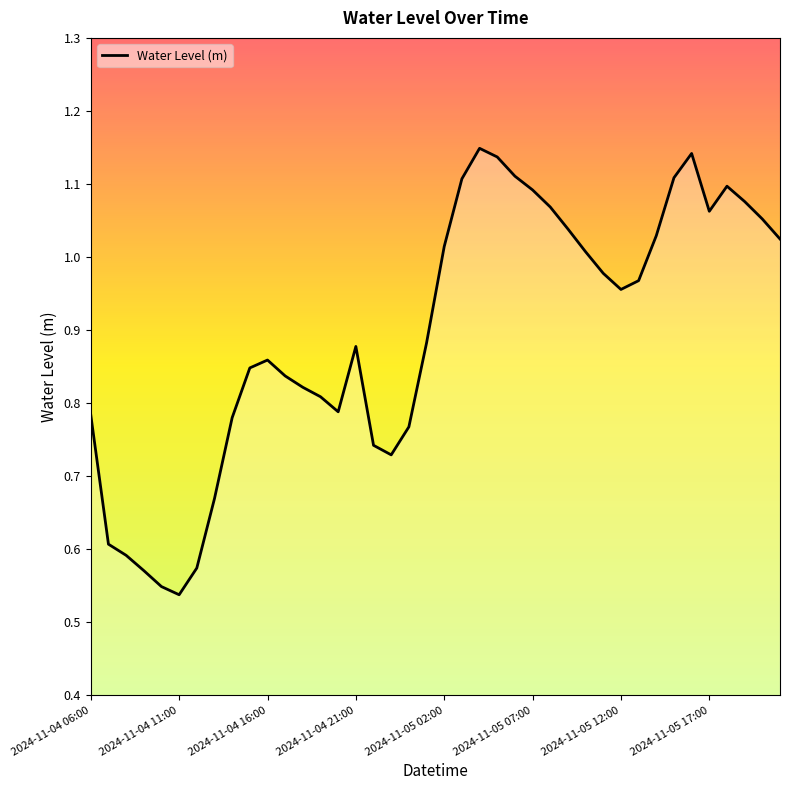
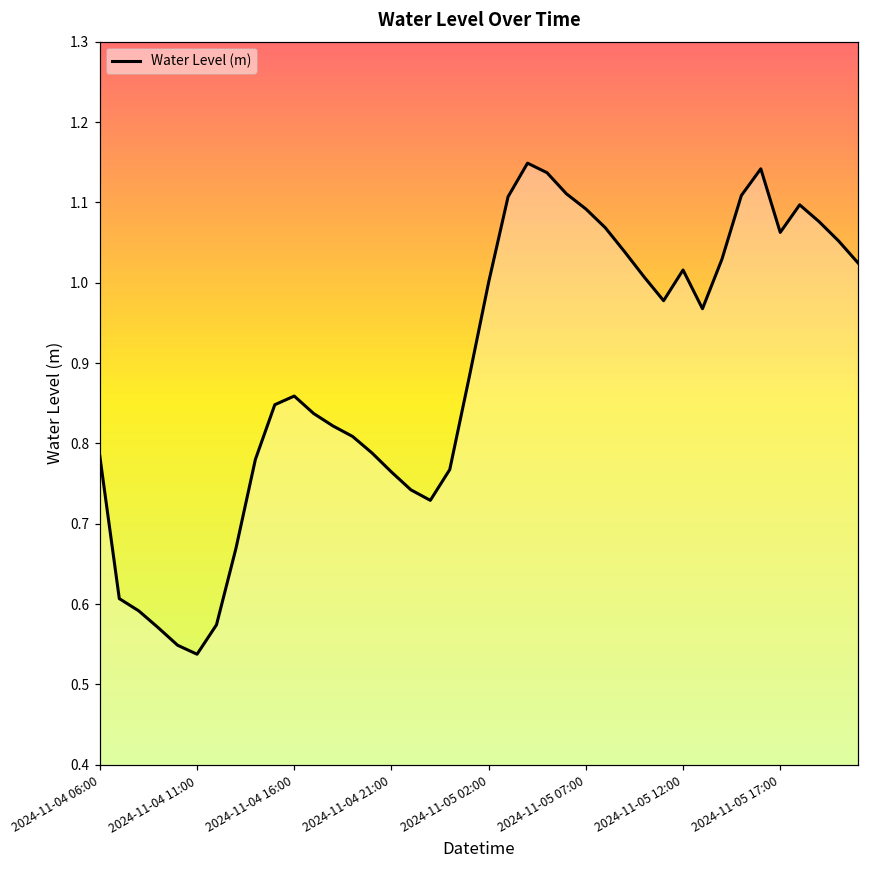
  {
    "2024-11-04 06:00": 0.78,
    "2024-11-04 11:00": 0.54,
    "2024-11-04 16:00": 0.86,
-   "2024-11-04 21:00": 0.88,
-   "2024-11-05 02:00": 1.01,
+   "2024-11-04 21:00": 0.76,
+   "2024-11-05 02:00": 1.00,
    "2024-11-05 07:00": 1.09,
-   "2024-11-05 12:00": 0.96,
+   "2024-11-05 12:00": 1.02,
    "2024-11-05 17:00": 1.06
  }
